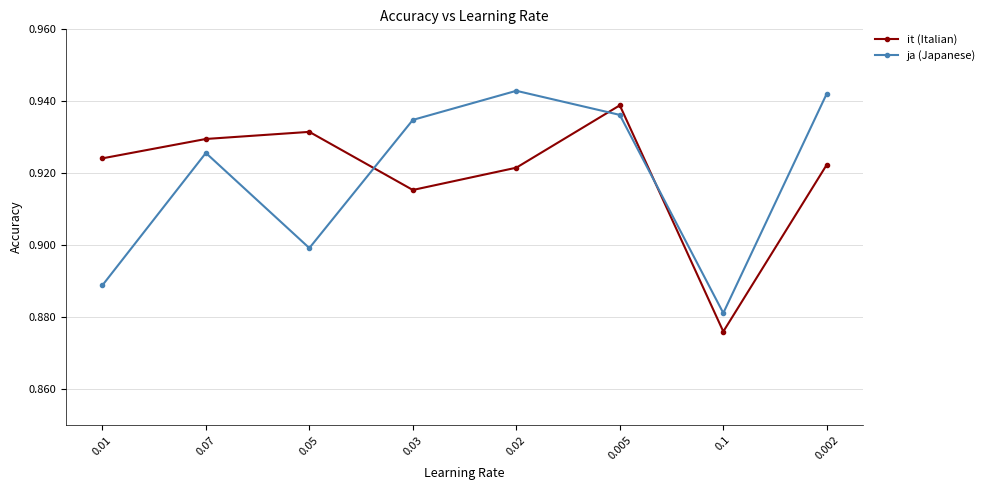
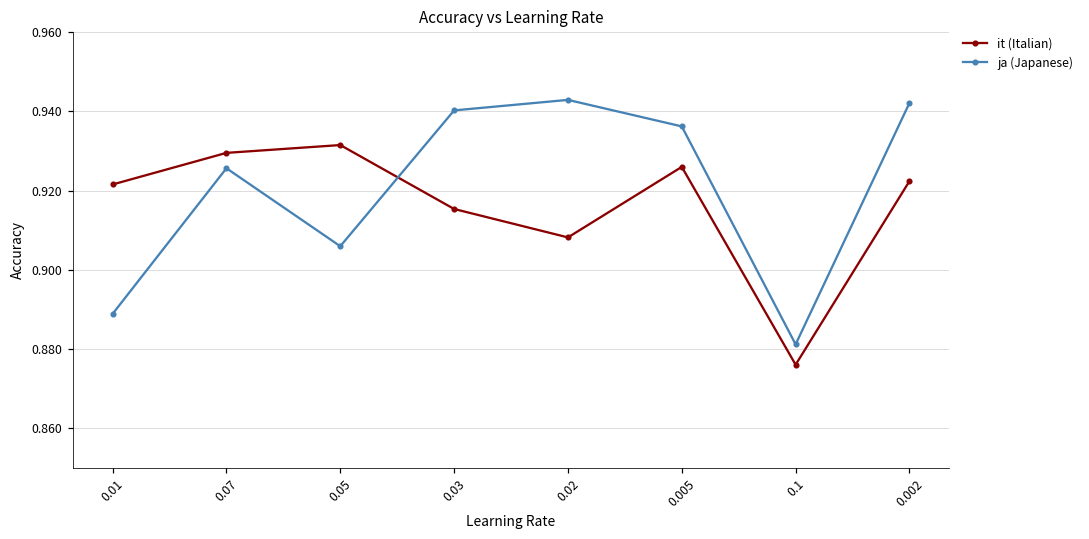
  {
    "it (Italian)": {
-     "0.01": 0.924,
+     "0.01": 0.922,
      "0.07": 0.930,
      "0.05": 0.931,
      "0.03": 0.915,
-     "0.02": 0.922,
-     "0.005": 0.939,
+     "0.02": 0.908,
+     "0.005": 0.926,
      "0.1": 0.876,
      "0.002": 0.922
    },
    "ja (Japanese)": {
      "0.01": 0.889,
      "0.07": 0.926,
-     "0.05": 0.899,
-     "0.03": 0.935,
+     "0.05": 0.906,
+     "0.03": 0.940,
      "0.02": 0.943,
      "0.005": 0.936,
      "0.1": 0.881,
      "0.002": 0.942
    }
  }
